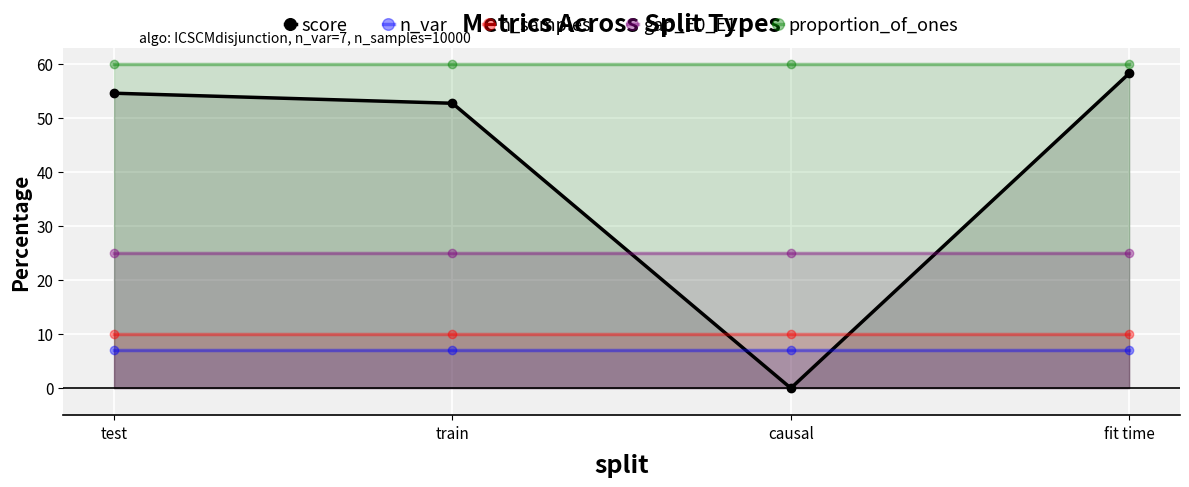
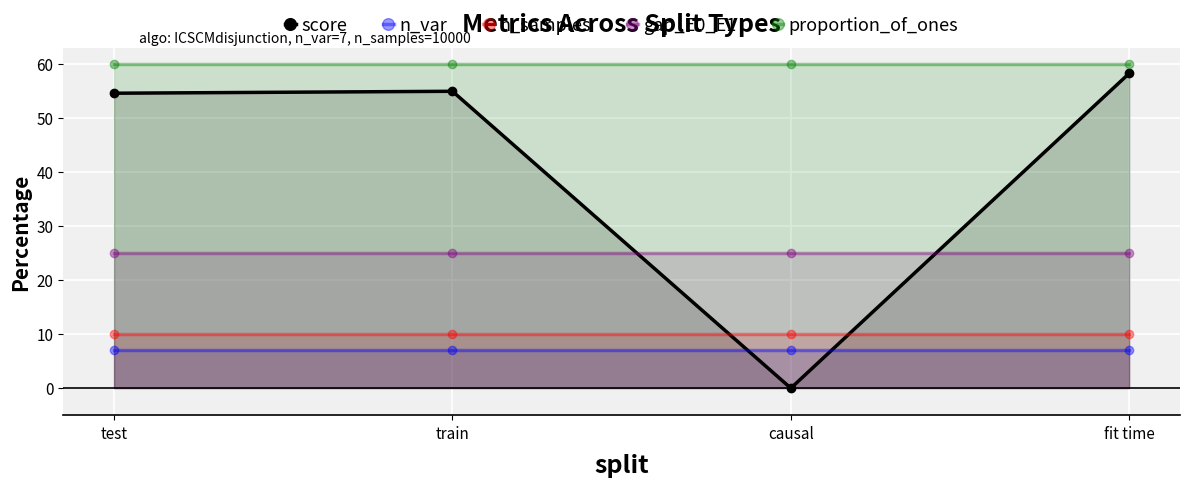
  {
    "score": {
      "test": 55,
-     "train": 53,
+     "train": 55,
      "causal": 0,
      "fit time": 58
    },
    "n_var": {
      "test": 7,
      "train": 7,
      "causal": 7,
      "fit time": 7
    },
    "n_samples": {
      "test": 10,
      "train": 10,
      "causal": 10,
      "fit time": 10
    },
    "gap_E0_E1": {
      "test": 25,
      "train": 25,
      "causal": 25,
      "fit time": 25
    },
    "proportion_of_ones": {
      "test": 60,
      "train": 60,
      "causal": 60,
      "fit time": 60
    }
  }
